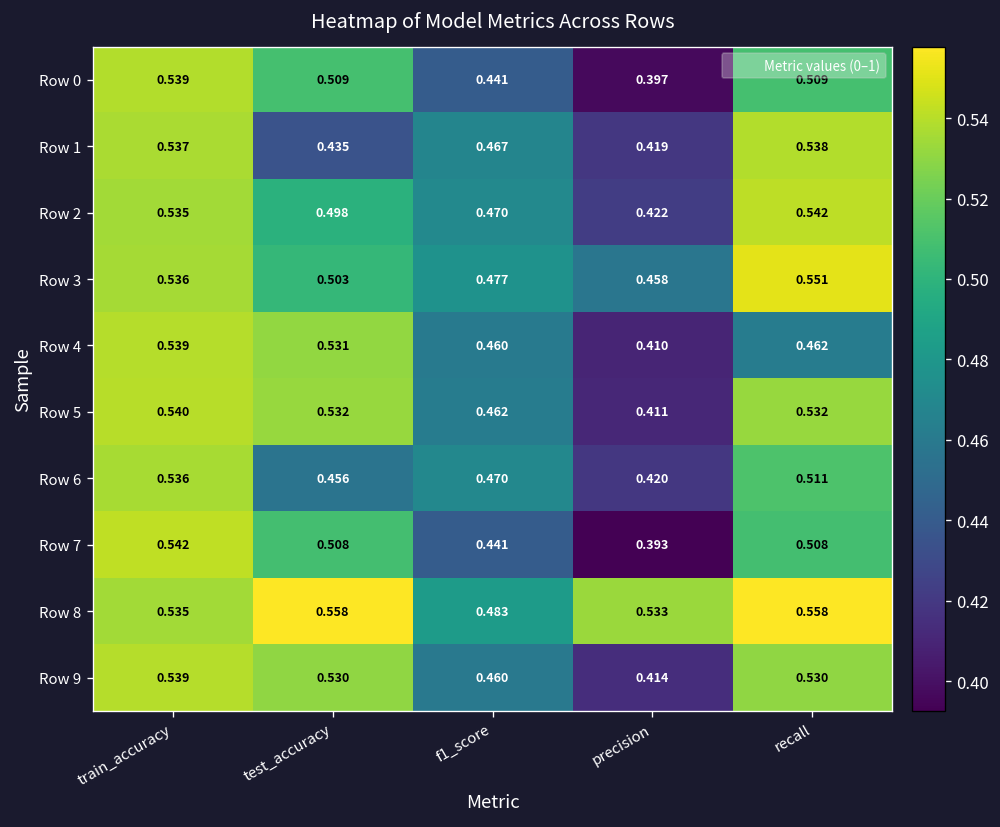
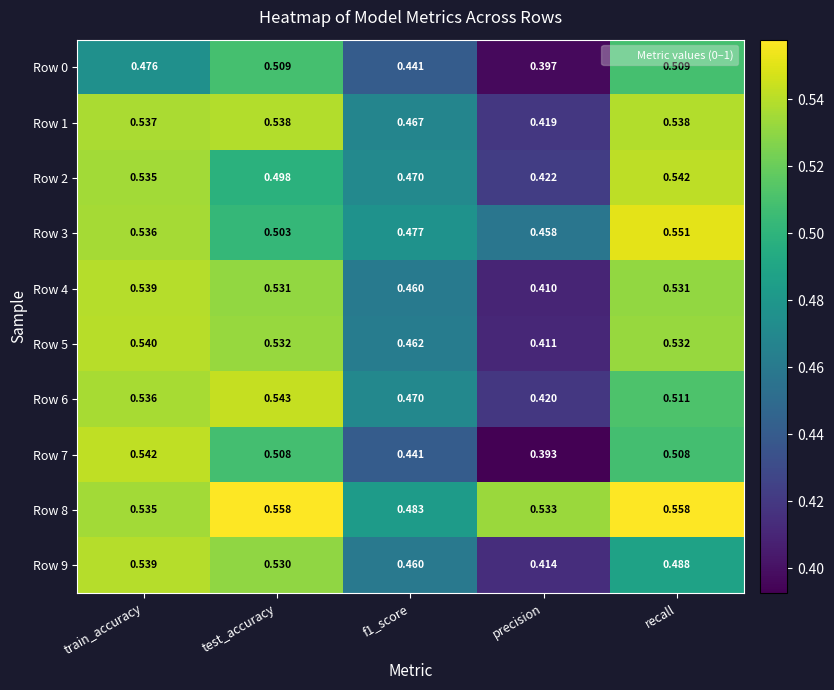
  {
    "Row 0": {
-     "train_accuracy": 0.539,
+     "train_accuracy": 0.476,
      "test_accuracy": 0.509,
      "f1_score": 0.441,
      "precision": 0.397
    },
    "Row 1": {
      "train_accuracy": 0.537,
-     "test_accuracy": 0.435,
+     "test_accuracy": 0.538,
      "f1_score": 0.467,
      "precision": 0.419,
      "recall": 0.538
    },
    "Row 2": {
      "train_accuracy": 0.535,
      "test_accuracy": 0.498,
      "f1_score": 0.470,
      "precision": 0.422,
      "recall": 0.542
    },
    "Row 3": {
      "train_accuracy": 0.536,
      "test_accuracy": 0.503,
      "f1_score": 0.477,
      "precision": 0.458,
      "recall": 0.551
    },
    "Row 4": {
      "train_accuracy": 0.539,
      "test_accuracy": 0.531,
      "f1_score": 0.460,
      "precision": 0.410,
-     "recall": 0.462
+     "recall": 0.531
    },
    "Row 5": {
      "train_accuracy": 0.540,
      "test_accuracy": 0.532,
      "f1_score": 0.462,
      "precision": 0.411,
      "recall": 0.532
    },
    "Row 6": {
      "train_accuracy": 0.536,
-     "test_accuracy": 0.456,
+     "test_accuracy": 0.543,
      "f1_score": 0.470,
      "precision": 0.420,
      "recall": 0.511
    },
    "Row 7": {
      "train_accuracy": 0.542,
      "test_accuracy": 0.508,
      "f1_score": 0.441,
      "precision": 0.393,
      "recall": 0.508
    },
    "Row 8": {
      "train_accuracy": 0.535,
      "test_accuracy": 0.558,
      "f1_score": 0.483,
      "precision": 0.533,
      "recall": 0.558
    },
    "Row 9": {
      "train_accuracy": 0.539,
      "test_accuracy": 0.530,
      "f1_score": 0.460,
      "precision": 0.414,
-     "recall": 0.530
+     "recall": 0.488
    }
  }
